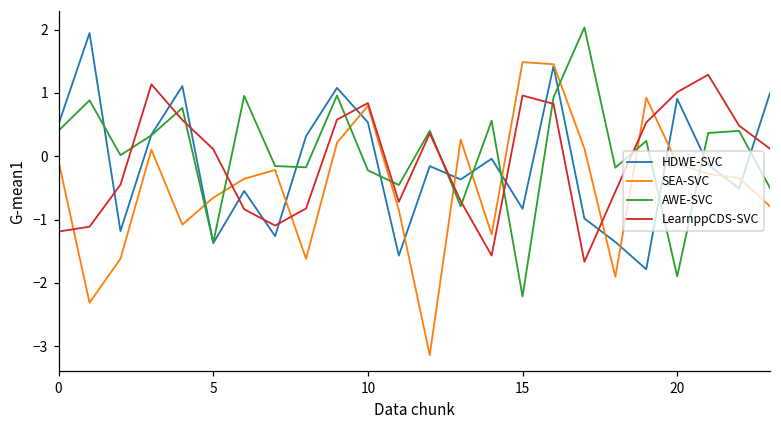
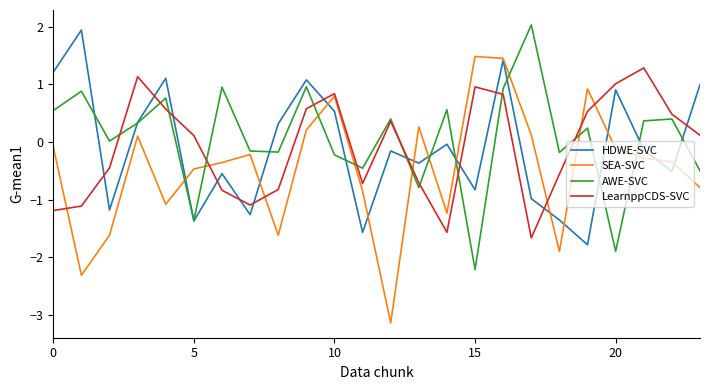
  {
    "HDWE-SVC": {
-     "0": 0.5,
+     "0": 1.2,
      "10": 0.5,
      "15": -0.8,
      "20": 0.9
    },
    "SEA-SVC": {
      "0": -0.1,
-     "5": -0.7,
+     "5": -0.5,
      "15": 1.5
    },
    "AWE-SVC": {
-     "0": 0.4,
+     "0": 0.5,
      "10": -0.2,
      "15": -2.2,
      "20": -1.9
    },
    "LearnppCDS-SVC": {
      "0": -1.2,
      "5": 0.1,
      "15": 1.0,
      "20": 1.0
    }
  }
